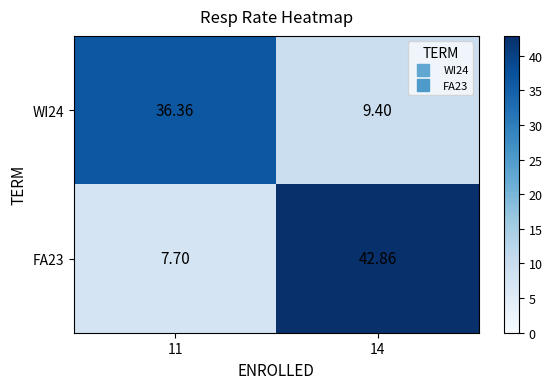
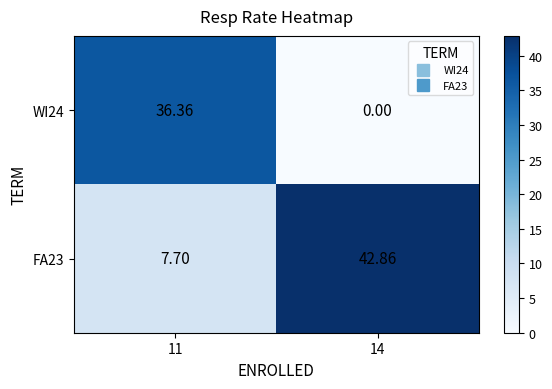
  {
    "WI24": {
      "11": 36.36,
-     "14": 9.40
+     "14": 0.00
    },
    "FA23": {
      "11": 7.70,
      "14": 42.86
    }
  }
